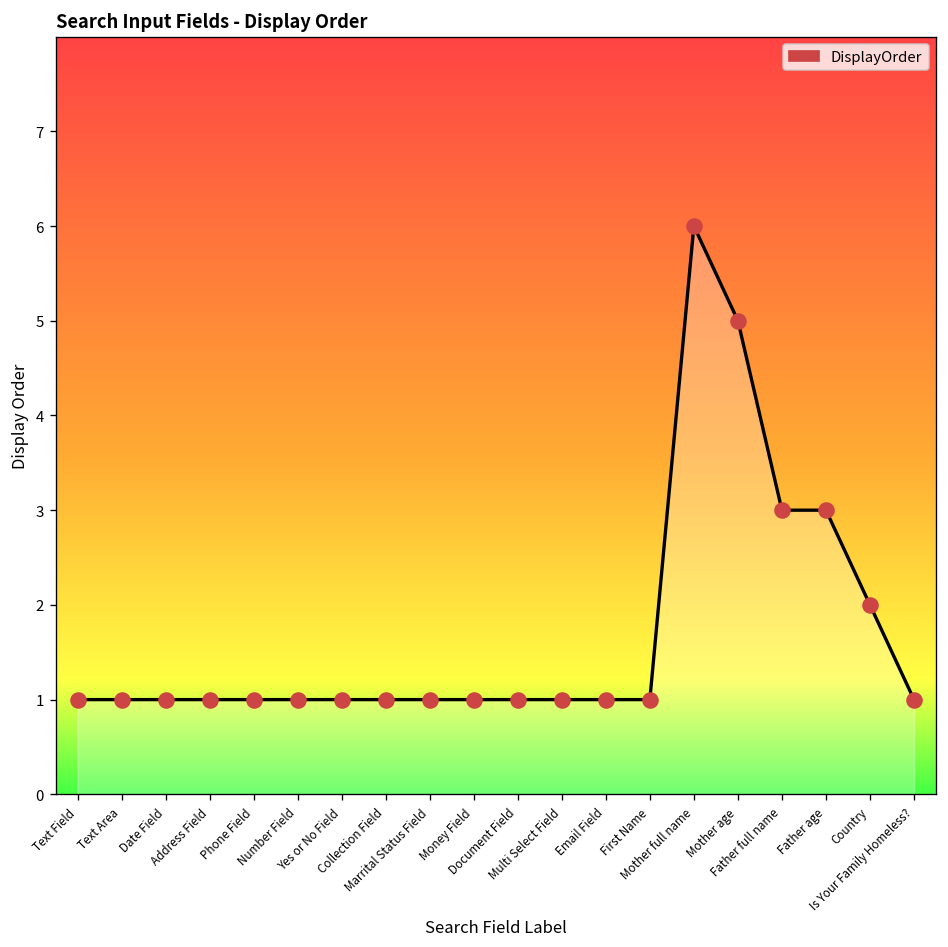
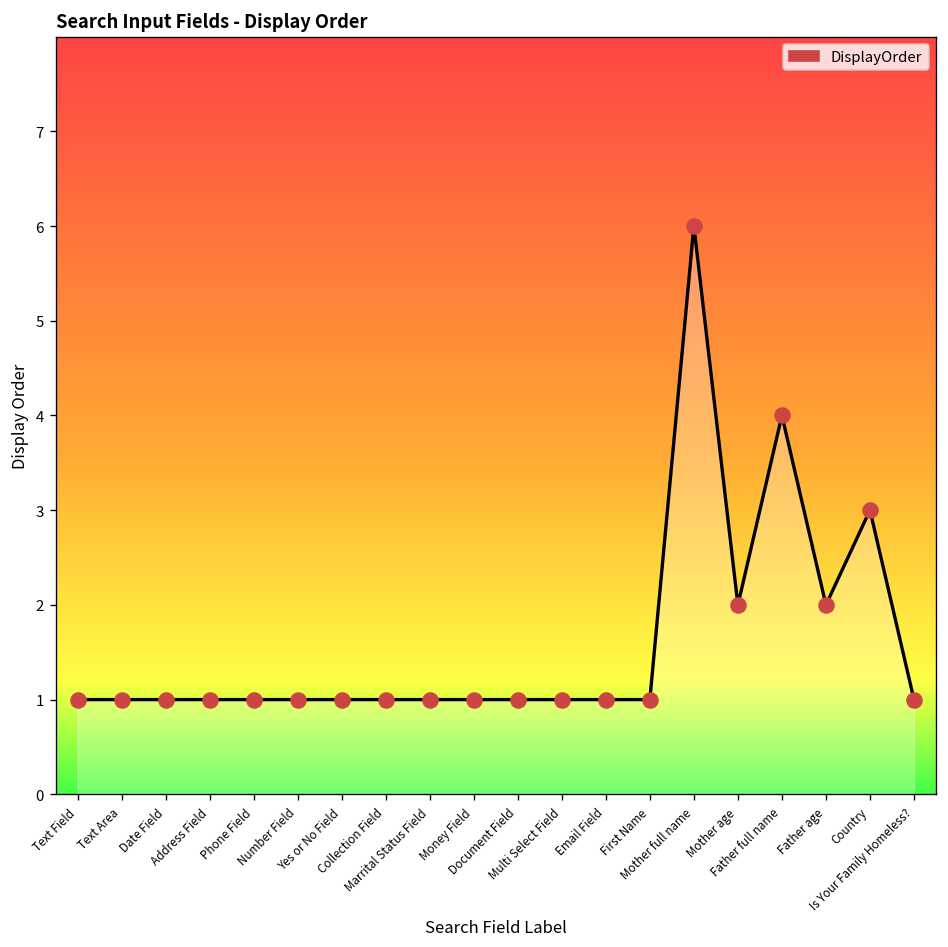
  {
    "Text Field": 1,
    "Text Area": 1,
    "Date Field": 1,
    "Address Field": 1,
    "Phone Field": 1,
    "Number Field": 1,
    "Yes or No Field": 1,
    "Collection Field": 1,
    "Marrital Status Field": 1,
    "Money Field": 1,
    "Document Field": 1,
    "Multi Select Field": 1,
    "Email Field": 1,
    "First Name": 1,
    "Mother full name": 6,
-   "Mother age": 5,
-   "Father full name": 3,
-   "Father age": 3,
-   "Country": 2,
+   "Mother age": 2,
+   "Father full name": 4,
+   "Father age": 2,
+   "Country": 3,
    "Is Your Family Homeless?": 1
  }
